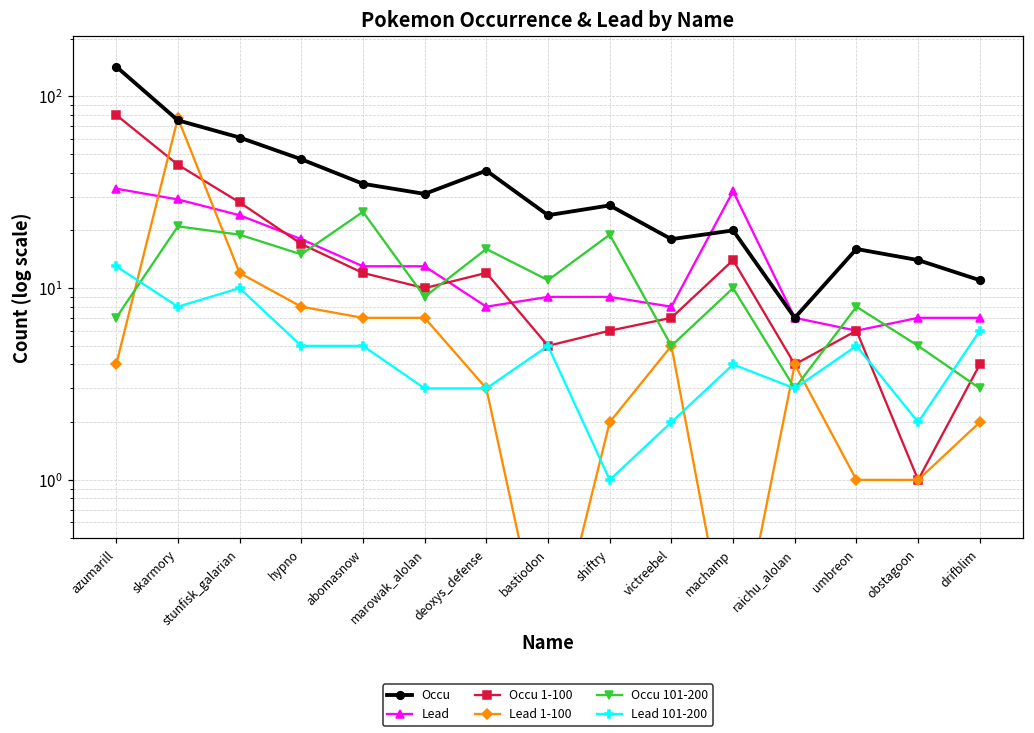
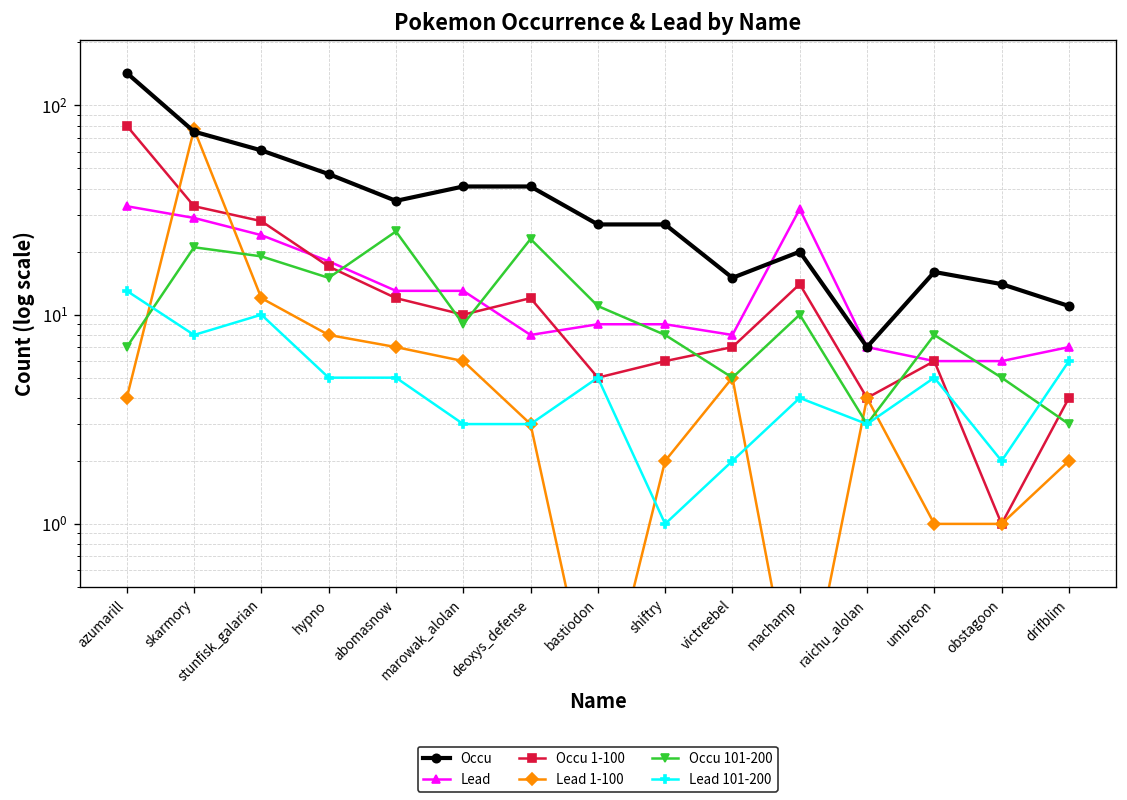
  {
    "Occu": {
      "azumarill": 140,
      "stunfisk_galarian": 61,
      "hypno": 47,
      "abomasnow": 35,
-     "marowak_alolan": 31,
+     "marowak_alolan": 41,
      "deoxys_defense": 41,
-     "bastiodon": 24,
+     "bastiodon": 27,
      "shiftry": 27,
-     "victreebel": 18,
+     "victreebel": 15,
      "machamp": 20,
      "umbreon": 16,
      "obstagoon": 14,
      "drifblim": 11
    },
    "Lead": {
      "azumarill": 33,
      "skarmory": 29,
      "stunfisk_galarian": 24,
      "hypno": 18,
      "abomasnow": 13,
      "marowak_alolan": 13,
      "deoxys_defense": 8,
      "bastiodon": 9,
      "shiftry": 9,
      "victreebel": 8,
      "machamp": 32,
-     "obstagoon": 7,
+     "obstagoon": 6,
      "drifblim": 7
    },
    "Occu 1-100": {
      "azumarill": 80,
-     "skarmory": 44,
+     "skarmory": 33,
      "stunfisk_galarian": 28,
      "hypno": 17,
      "abomasnow": 12,
      "marowak_alolan": 10,
      "deoxys_defense": 12,
      "shiftry": 6,
      "victreebel": 7,
      "machamp": 14,
      "drifblim": 4
    },
    "Lead 1-100": {
      "azumarill": 4,
      "stunfisk_galarian": 12,
      "hypno": 8,
      "abomasnow": 7,
-     "marowak_alolan": 7,
+     "marowak_alolan": 6,
      "shiftry": 2,
      "umbreon": 1,
      "drifblim": 2
    },
    "Occu 101-200": {
      "azumarill": 7,
      "skarmory": 21,
      "stunfisk_galarian": 19,
      "hypno": 15,
      "abomasnow": 25,
      "marowak_alolan": 9,
-     "deoxys_defense": 16,
+     "deoxys_defense": 23,
      "bastiodon": 11,
-     "shiftry": 19,
+     "shiftry": 8,
      "machamp": 10,
      "umbreon": 8,
      "obstagoon": 5,
      "drifblim": 3
    },
    "Lead 101-200": {
      "azumarill": 13,
      "skarmory": 8,
      "stunfisk_galarian": 10,
      "hypno": 5,
      "abomasnow": 5,
      "marowak_alolan": 3,
      "shiftry": 1,
      "victreebel": 2,
      "machamp": 4,
      "umbreon": 5,
      "obstagoon": 2,
      "drifblim": 6
    }
  }
